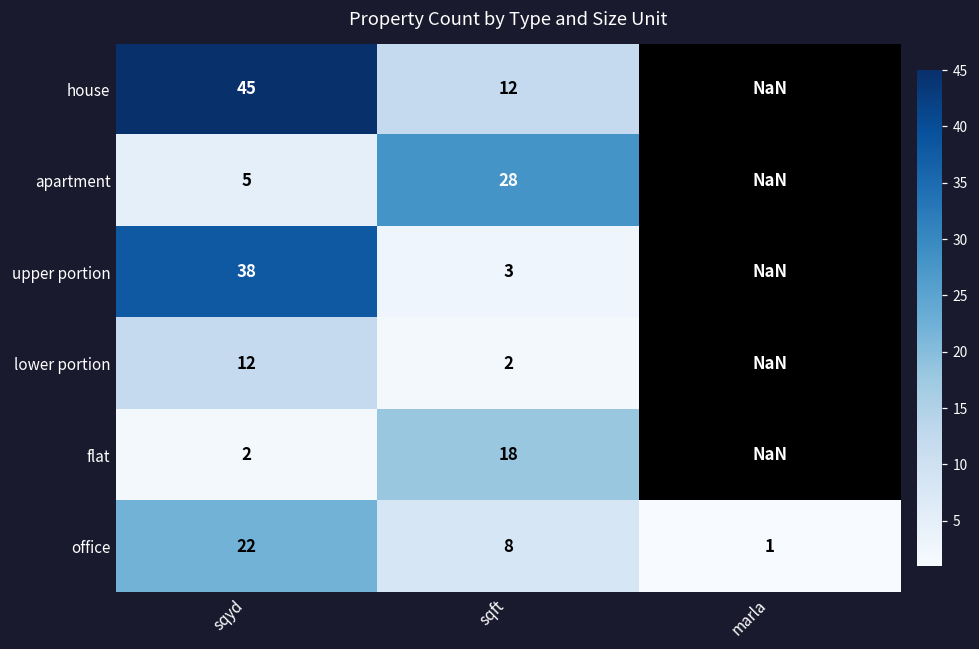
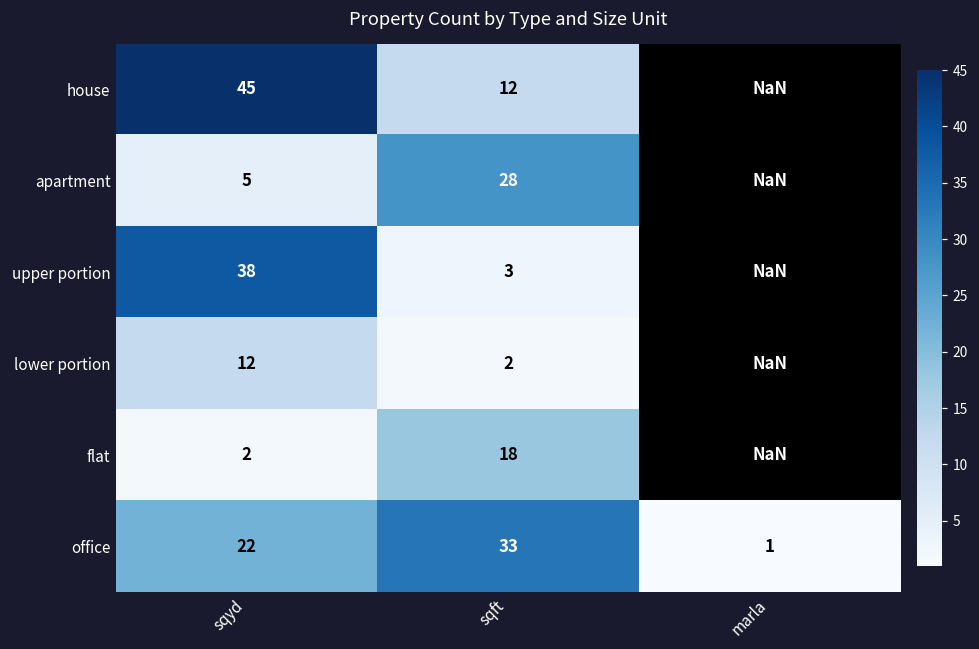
  {
    "house": {
      "sqyd": 45,
      "sqft": 12
    },
    "apartment": {
      "sqyd": 5,
      "sqft": 28
    },
    "upper portion": {
      "sqyd": 38,
      "sqft": 3
    },
    "lower portion": {
      "sqyd": 12,
      "sqft": 2
    },
    "flat": {
      "sqyd": 2,
      "sqft": 18
    },
    "office": {
      "sqyd": 22,
-     "sqft": 8,
+     "sqft": 33,
      "marla": 1
    }
  }
